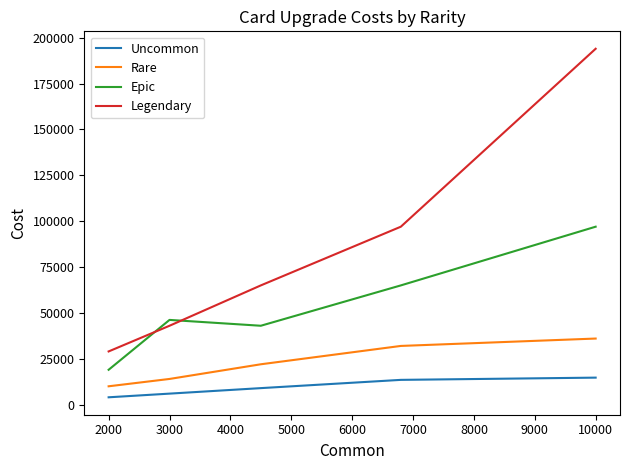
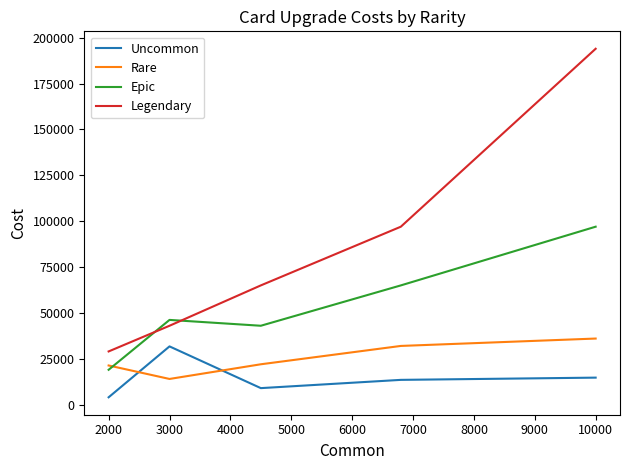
  {
    "Uncommon": {
      "2000": 4000,
-     "3000": 6000,
+     "3000": 32000,
      "10000": 15000
    },
    "Rare": {
-     "2000": 10000,
+     "2000": 21000,
      "3000": 14000,
      "10000": 36000
    },
    "Epic": {
      "2000": 19000,
      "3000": 46000,
      "10000": 97000
    },
    "Legendary": {
      "2000": 29000,
      "3000": 43000,
      "10000": 194000
    }
  }
